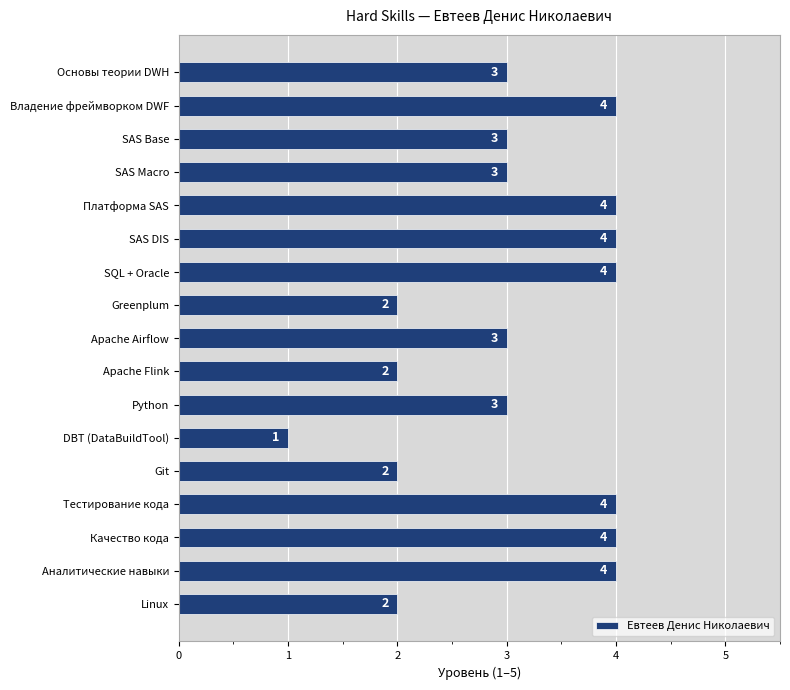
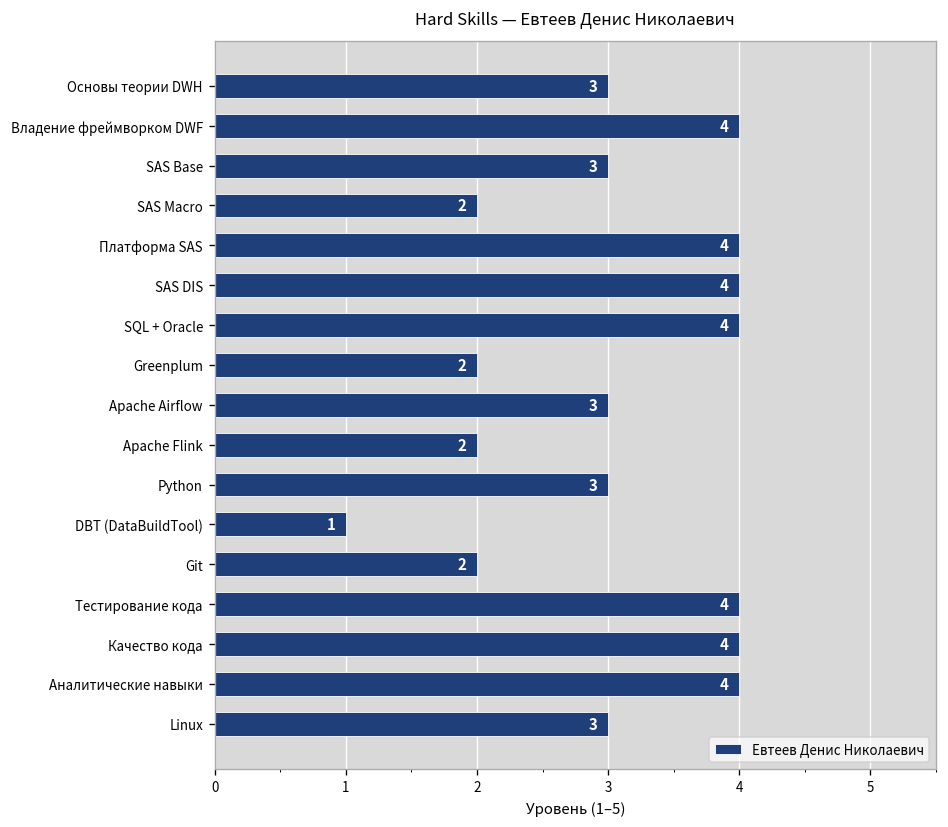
  {
    "Основы теории DWH": 3,
    "Владение фреймворком DWF": 4,
    "SAS Base": 3,
-   "SAS Macro": 3,
+   "SAS Macro": 2,
    "Платформа SAS": 4,
    "SAS DIS": 4,
    "SQL + Oracle": 4,
    "Greenplum": 2,
    "Apache Airflow": 3,
    "Apache Flink": 2,
    "Python": 3,
    "DBT (DataBuildTool)": 1,
    "Git": 2,
    "Тестирование кода": 4,
    "Качество кода": 4,
    "Аналитические навыки": 4,
-   "Linux": 2
+   "Linux": 3
  }
